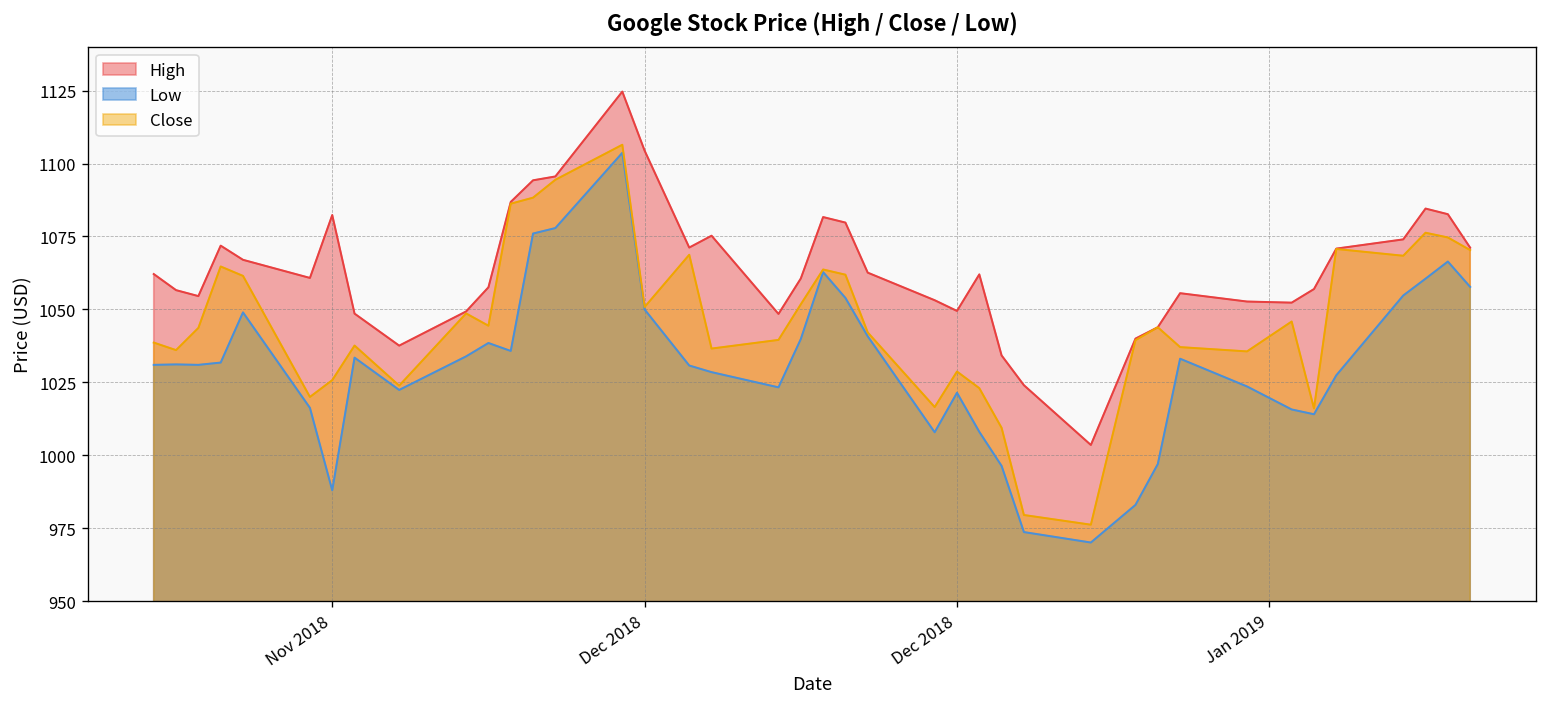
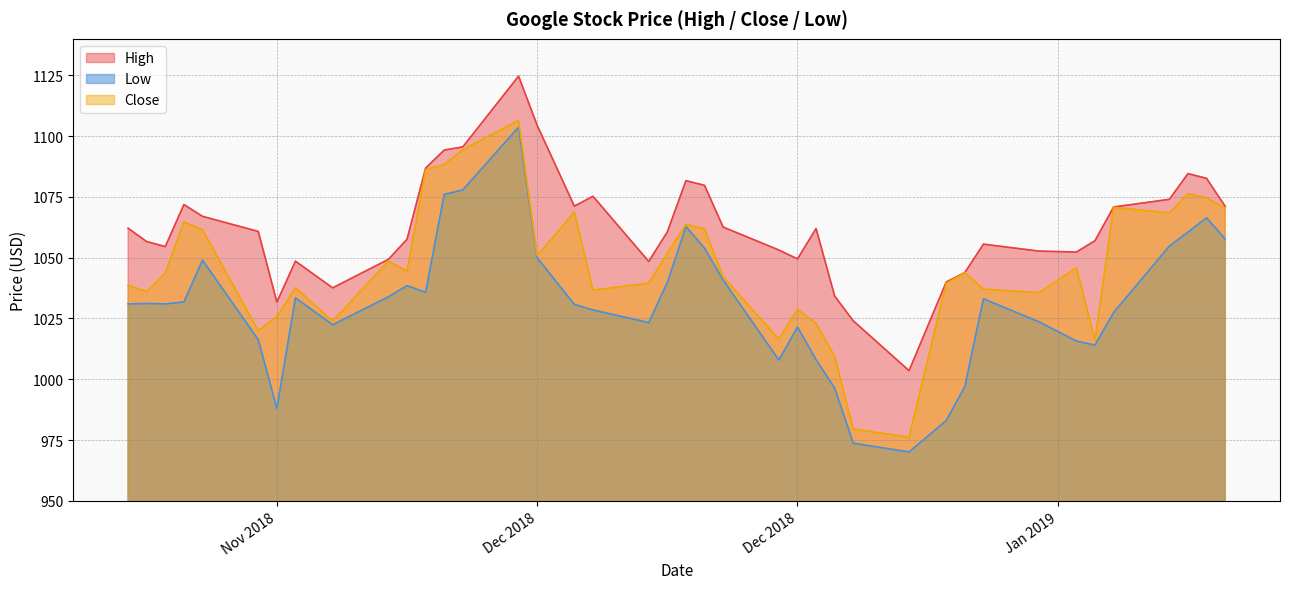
  {
    "High": {
-     "Nov 2018": 1082
+     "Nov 2018": 1032
    },
    "Low": {
      "Nov 2018": 988
    },
    "Close": {
      "Nov 2018": 1026
    }
  }
